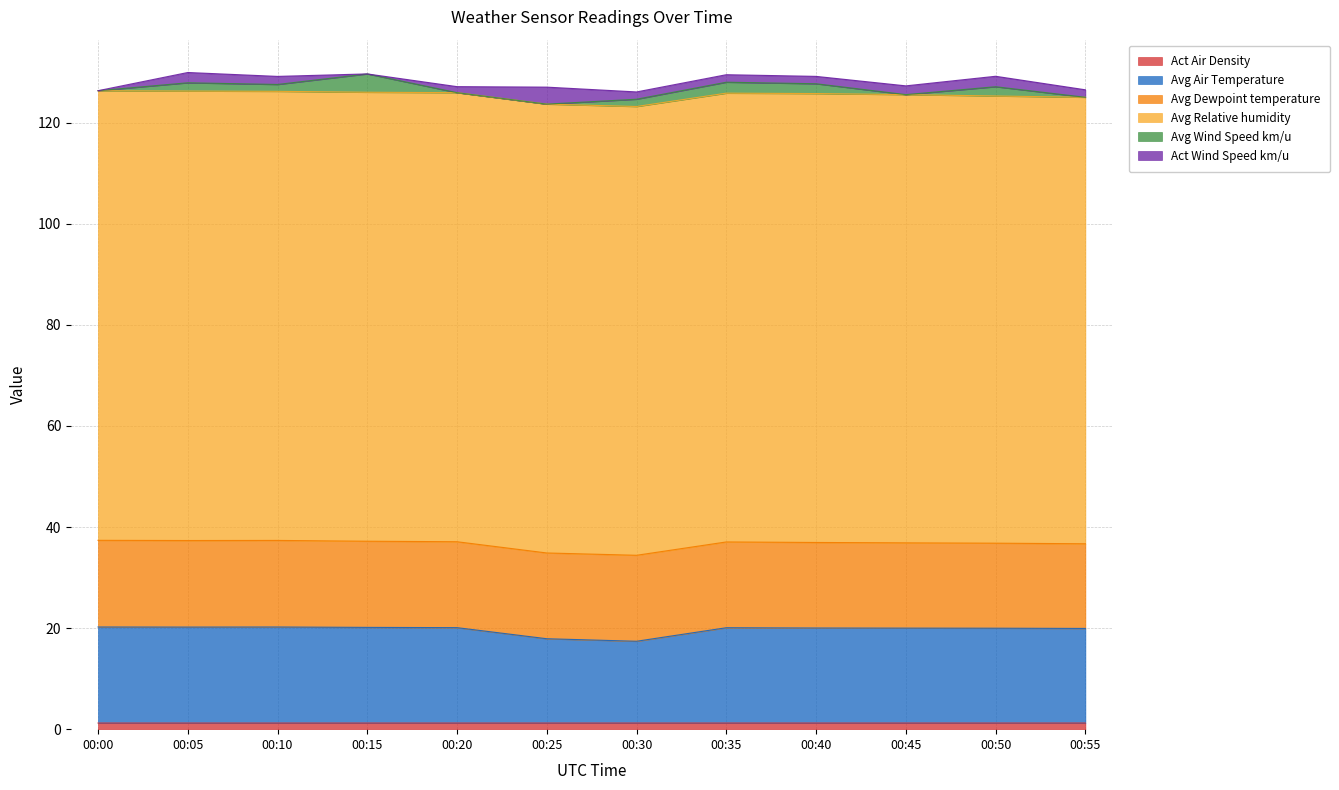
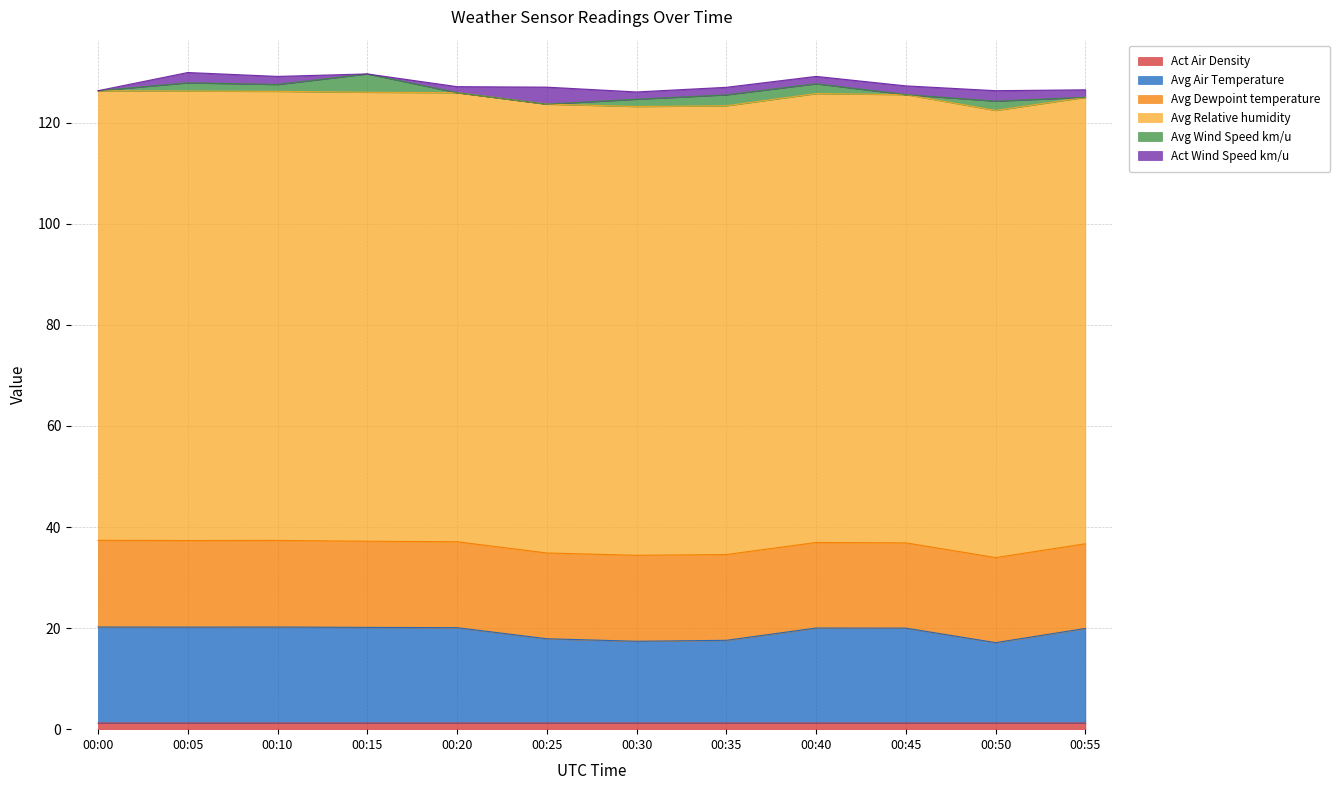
  {
    "Act Air Density": {
      "00:00": 1,
      "00:05": 1,
      "00:10": 1,
      "00:15": 1,
      "00:20": 1,
      "00:25": 1,
      "00:30": 1,
      "00:35": 1,
      "00:40": 1,
      "00:45": 1,
      "00:50": 1,
      "00:55": 1
    },
    "Avg Air Temperature": {
      "00:00": 19,
      "00:05": 19,
      "00:10": 19,
      "00:15": 19,
      "00:20": 19,
      "00:25": 17,
      "00:30": 16,
-     "00:35": 19,
+     "00:35": 16,
      "00:40": 19,
      "00:45": 19,
-     "00:50": 19,
+     "00:50": 16,
      "00:55": 19
    },
    "Avg Wind Speed km/u": {
      "00:05": 2,
      "00:10": 1,
      "00:30": 1,
      "00:35": 2,
      "00:40": 2,
      "00:50": 2
    },
    "Act Wind Speed km/u": {
      "00:05": 2,
      "00:10": 2,
      "00:20": 1,
      "00:25": 3,
      "00:30": 1,
      "00:35": 1,
      "00:40": 1,
      "00:45": 2,
      "00:50": 2,
      "00:55": 1
    }
  }
